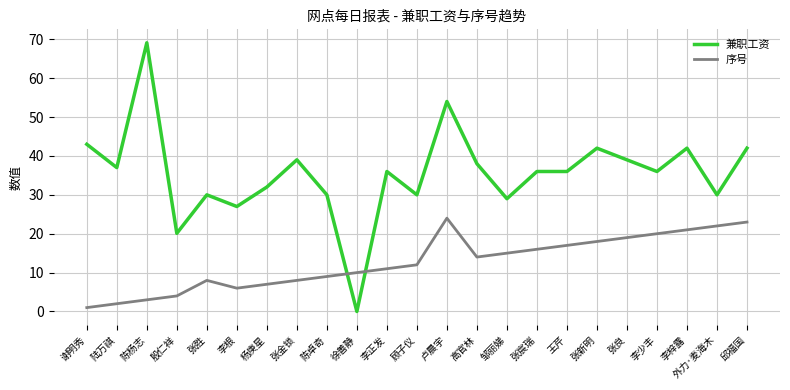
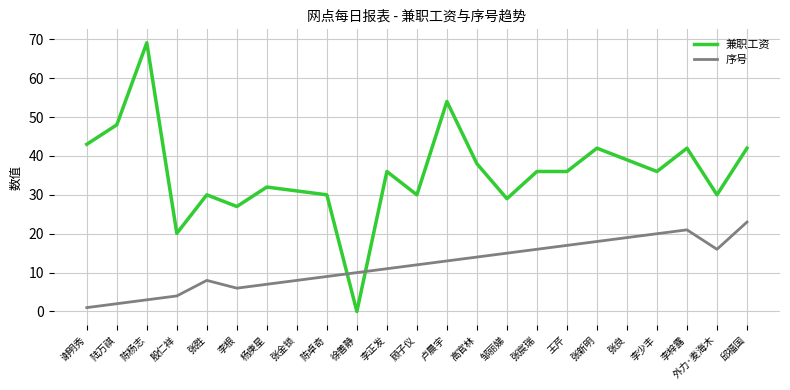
  {
    "兼职工资": {
      "谢明秀": 43,
-     "陆万祺": 37,
+     "陆万祺": 48,
      "陈杨志": 69,
      "殷仁祥": 20,
      "张胜": 30,
      "李根": 27,
      "杨庚星": 32,
-     "张金锁": 39,
+     "张金锁": 31,
      "陈卓奇": 30,
      "徐善静": 0,
      "李正发": 36,
      "顾子仪": 30,
      "卢晨宇": 54,
      "高官林": 38,
      "邹丽娣": 29,
      "张宸瑞": 36,
      "王芹": 36,
      "张新明": 42,
      "张良": 39,
      "李少丰": 36,
      "李梓露": 42,
      "外力·麦海木": 30,
      "邱福国": 42
    },
    "序号": {
      "谢明秀": 1,
      "陆万祺": 2,
      "陈杨志": 3,
      "殷仁祥": 4,
      "张胜": 8,
      "李根": 6,
      "杨庚星": 7,
      "张金锁": 8,
      "陈卓奇": 9,
      "徐善静": 10,
      "李正发": 11,
      "顾子仪": 12,
-     "卢晨宇": 24,
+     "卢晨宇": 13,
      "高官林": 14,
      "邹丽娣": 15,
      "张宸瑞": 16,
      "王芹": 17,
      "张新明": 18,
      "张良": 19,
      "李少丰": 20,
      "李梓露": 21,
-     "外力·麦海木": 22,
+     "外力·麦海木": 16,
      "邱福国": 23
    }
  }
